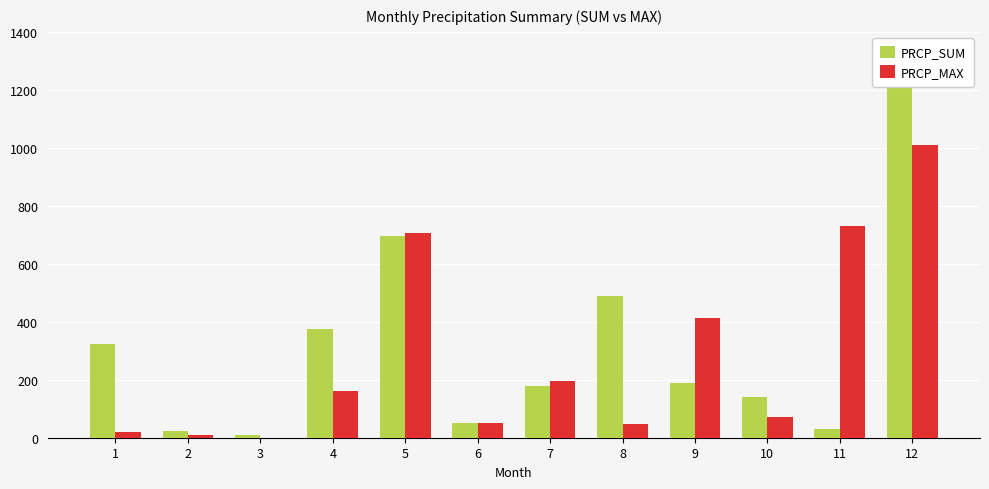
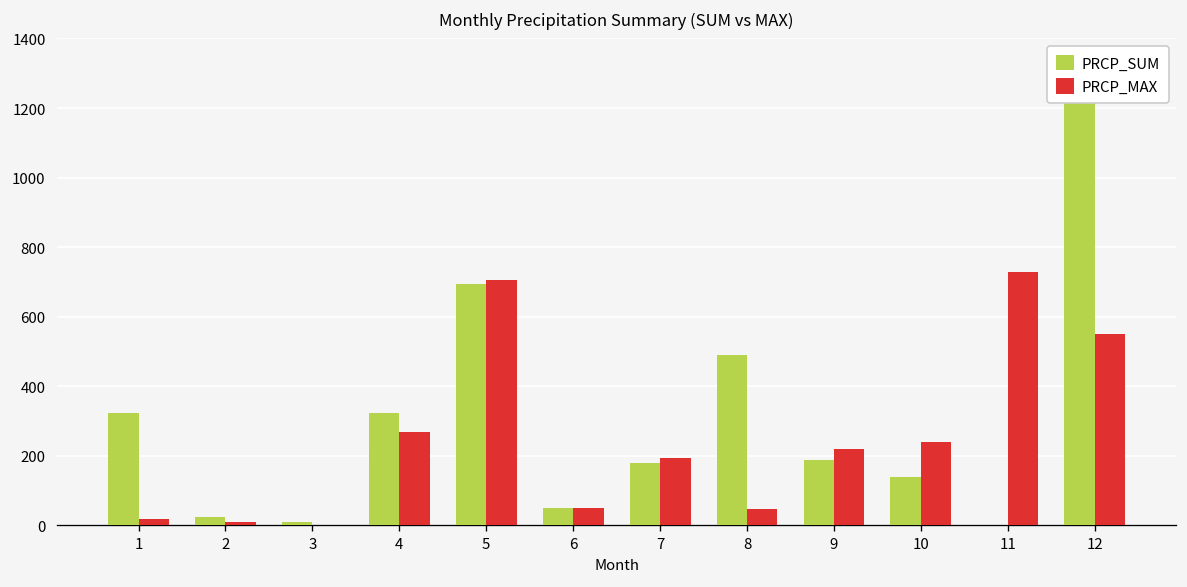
  {
    "PRCP_SUM": {
      "1": 320,
      "2": 20,
      "3": 10,
-     "4": 380,
+     "4": 320,
      "5": 700,
      "6": 50,
      "7": 180,
      "8": 490,
      "9": 190,
      "10": 140,
-     "11": 30
+     "11": 0
    },
    "PRCP_MAX": {
      "1": 20,
      "2": 10,
      "3": 0,
-     "4": 160,
+     "4": 270,
      "5": 710,
      "6": 50,
      "7": 200,
      "8": 50,
-     "9": 410,
-     "10": 70,
+     "9": 220,
+     "10": 240,
      "11": 730,
-     "12": 1010
+     "12": 550
    }
  }
